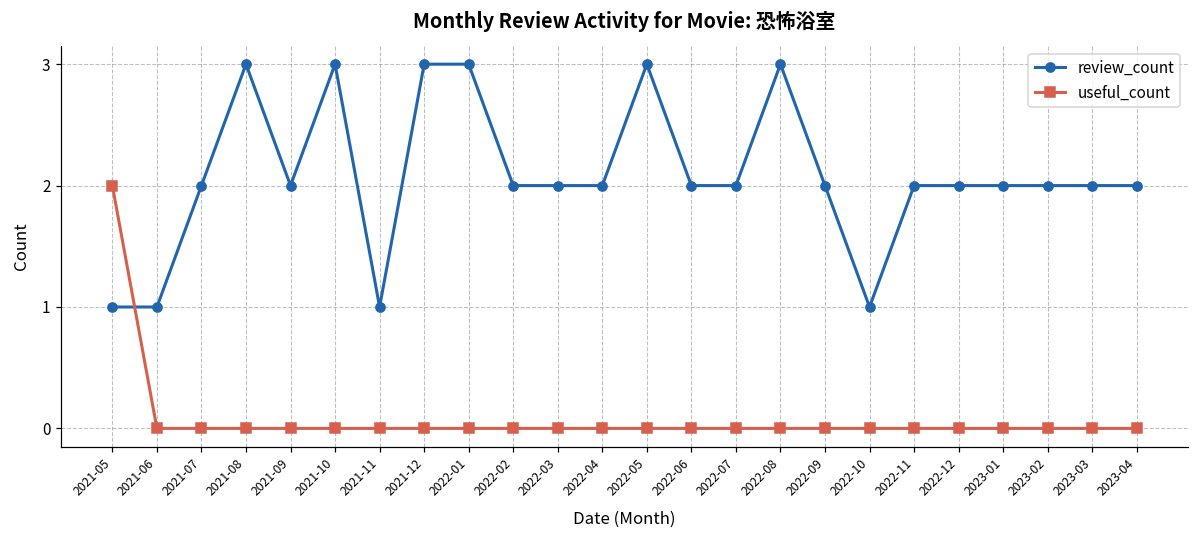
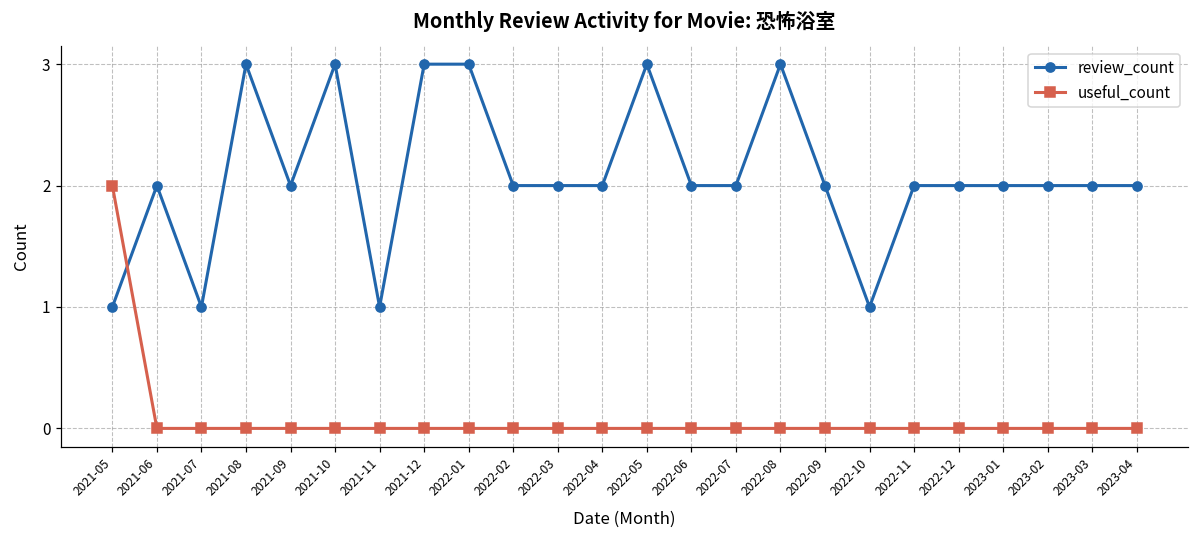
  {
    "review_count": {
      "2021-05": 1,
-     "2021-06": 1,
-     "2021-07": 2,
+     "2021-06": 2,
+     "2021-07": 1,
      "2021-08": 3,
      "2021-09": 2,
      "2021-10": 3,
      "2021-11": 1,
      "2021-12": 3,
      "2022-01": 3,
      "2022-02": 2,
      "2022-03": 2,
      "2022-04": 2,
      "2022-05": 3,
      "2022-06": 2,
      "2022-07": 2,
      "2022-08": 3,
      "2022-09": 2,
      "2022-10": 1,
      "2022-11": 2,
      "2022-12": 2,
      "2023-01": 2,
      "2023-02": 2,
      "2023-03": 2,
      "2023-04": 2
    },
    "useful_count": {
      "2021-05": 2,
      "2021-06": 0,
      "2021-07": 0,
      "2021-08": 0,
      "2021-09": 0,
      "2021-10": 0,
      "2021-11": 0,
      "2021-12": 0,
      "2022-01": 0,
      "2022-02": 0,
      "2022-03": 0,
      "2022-04": 0,
      "2022-05": 0,
      "2022-06": 0,
      "2022-07": 0,
      "2022-08": 0,
      "2022-09": 0,
      "2022-10": 0,
      "2022-11": 0,
      "2022-12": 0,
      "2023-01": 0,
      "2023-02": 0,
      "2023-03": 0,
      "2023-04": 0
    }
  }
